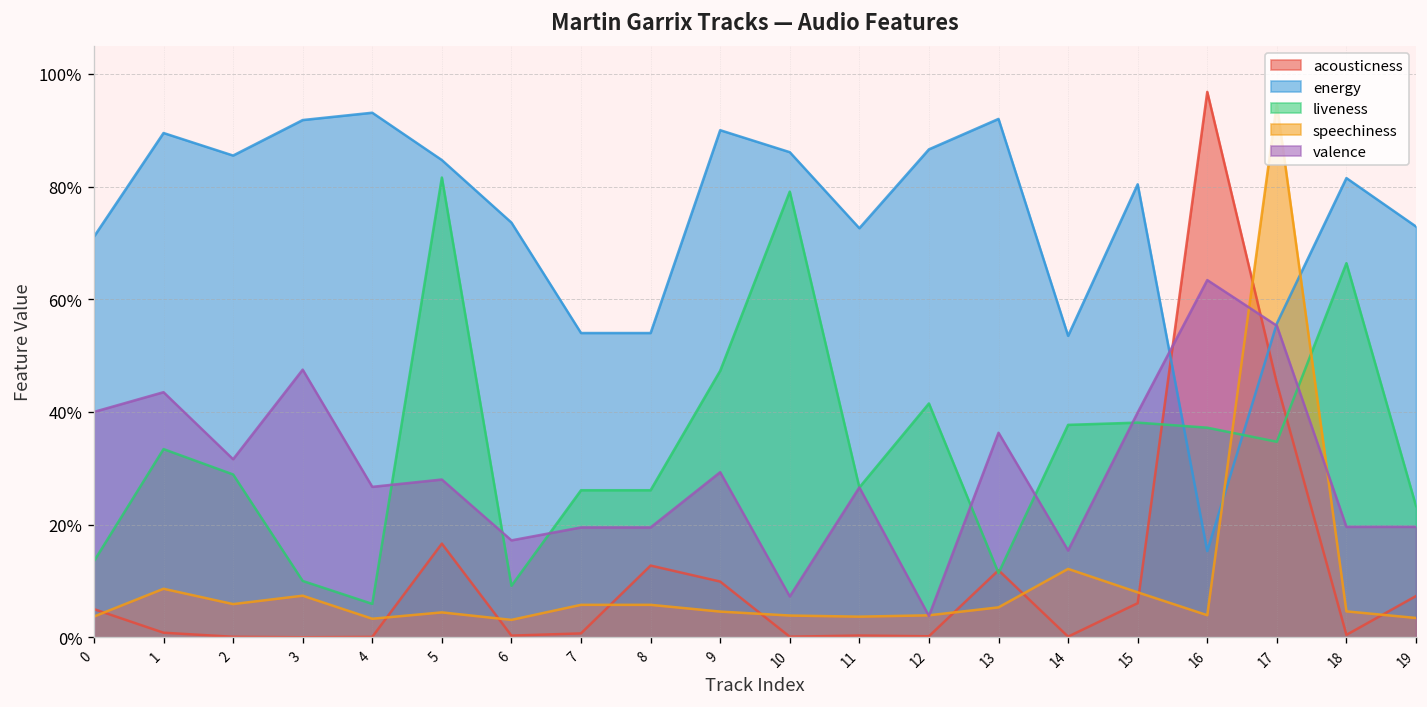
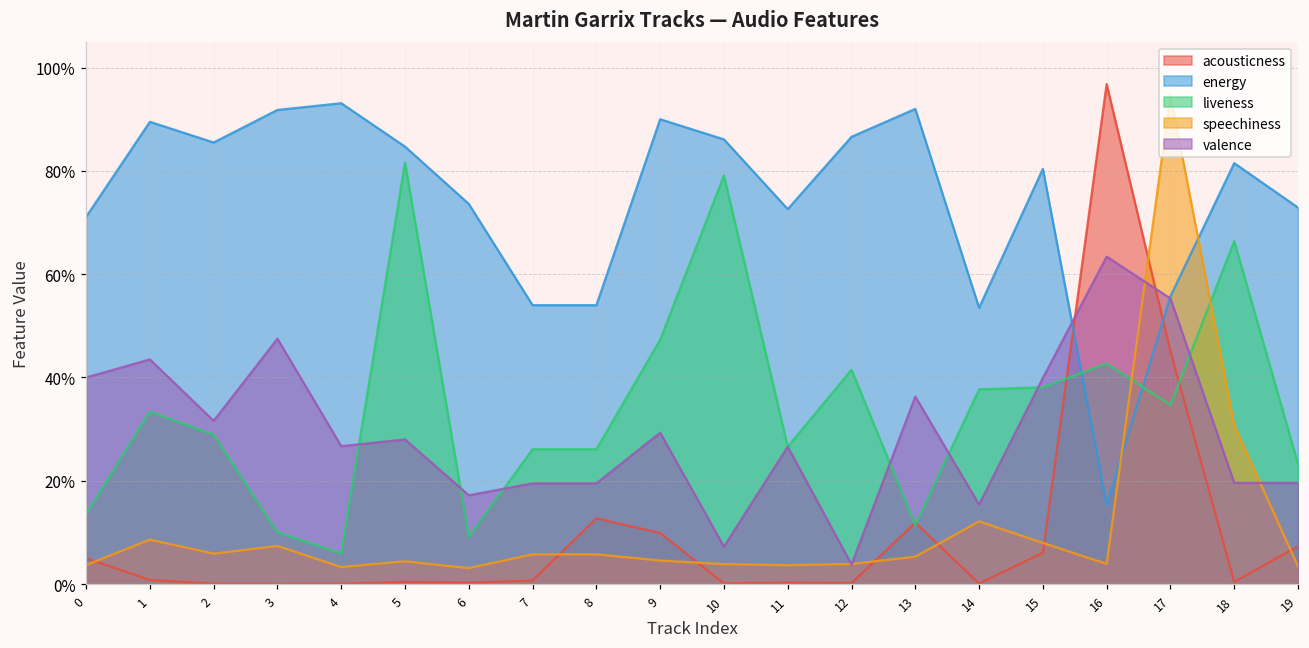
  {
    "acousticness": {
      "0": "5%",
      "1": "1%",
      "2": "0%",
      "3": "0%",
      "4": "0%",
-     "5": "17%",
+     "5": "0%",
      "6": "0%",
      "7": "1%",
      "8": "13%",
      "9": "10%",
      "10": "0%",
      "11": "0%",
      "12": "0%",
      "14": "0%",
      "15": "6%",
      "16": "97%",
      "17": "45%",
      "18": "0%",
      "19": "7%"
    },
    "energy": {
      "0": "71%",
      "1": "90%",
      "2": "86%",
      "3": "92%",
      "4": "93%",
      "5": "85%",
      "6": "74%",
      "7": "54%",
      "8": "54%",
      "9": "90%",
      "10": "86%",
      "11": "73%",
      "12": "87%",
      "13": "92%",
      "14": "54%",
      "15": "80%",
      "16": "15%",
      "18": "82%",
      "19": "73%"
    },
    "liveness": {
      "0": "14%",
      "1": "33%",
      "2": "29%",
      "3": "10%",
      "4": "6%",
      "5": "82%",
      "6": "9%",
      "7": "26%",
      "8": "26%",
      "9": "47%",
      "10": "79%",
      "12": "42%",
      "14": "38%",
      "15": "38%",
-     "16": "37%",
+     "16": "43%",
      "17": "35%",
      "18": "66%",
      "19": "23%"
    },
    "speechiness": {
      "0": "4%",
      "1": "9%",
      "2": "6%",
      "3": "7%",
      "4": "3%",
      "5": "4%",
      "6": "3%",
      "7": "6%",
      "8": "6%",
      "9": "5%",
      "10": "4%",
      "11": "4%",
      "13": "5%",
      "14": "12%",
      "15": "8%",
      "16": "4%",
-     "18": "5%",
+     "18": "31%",
      "19": "3%"
    },
    "valence": {
      "0": "40%",
      "1": "44%",
      "2": "32%",
      "3": "48%",
      "4": "27%",
      "5": "28%",
      "6": "17%",
      "7": "20%",
      "8": "20%",
      "9": "29%",
      "10": "7%",
      "13": "36%",
      "14": "15%",
      "15": "40%",
      "16": "63%",
      "18": "20%",
      "19": "20%"
    }
  }
